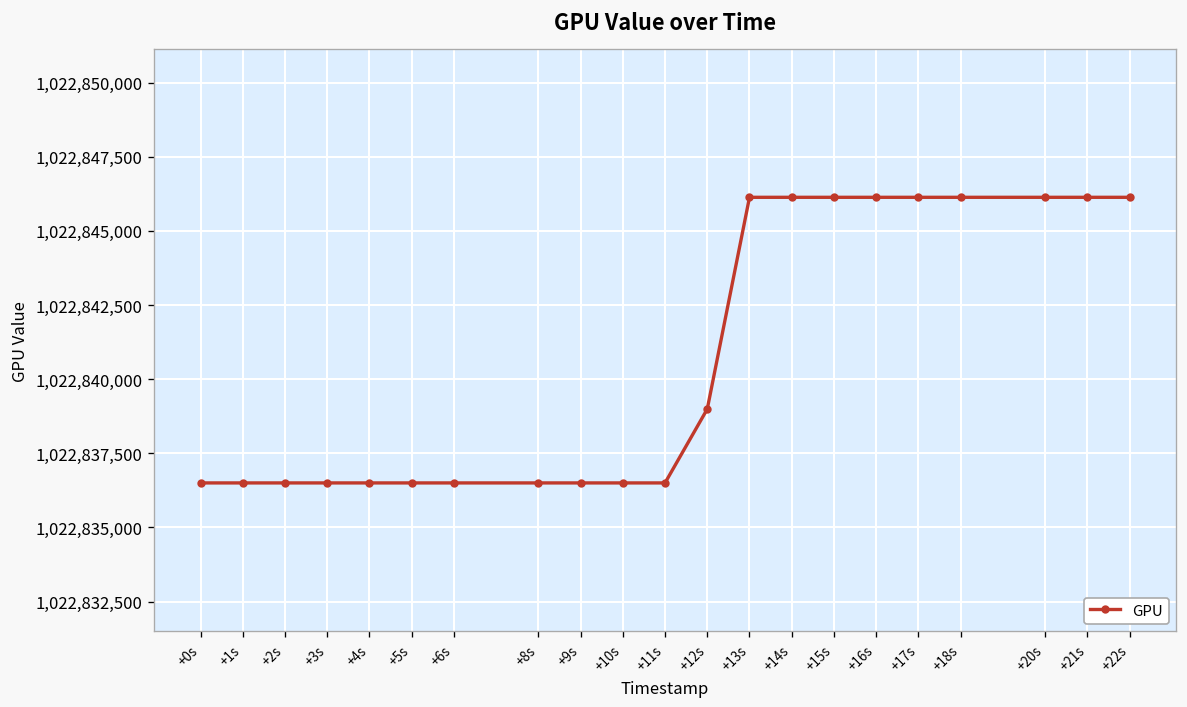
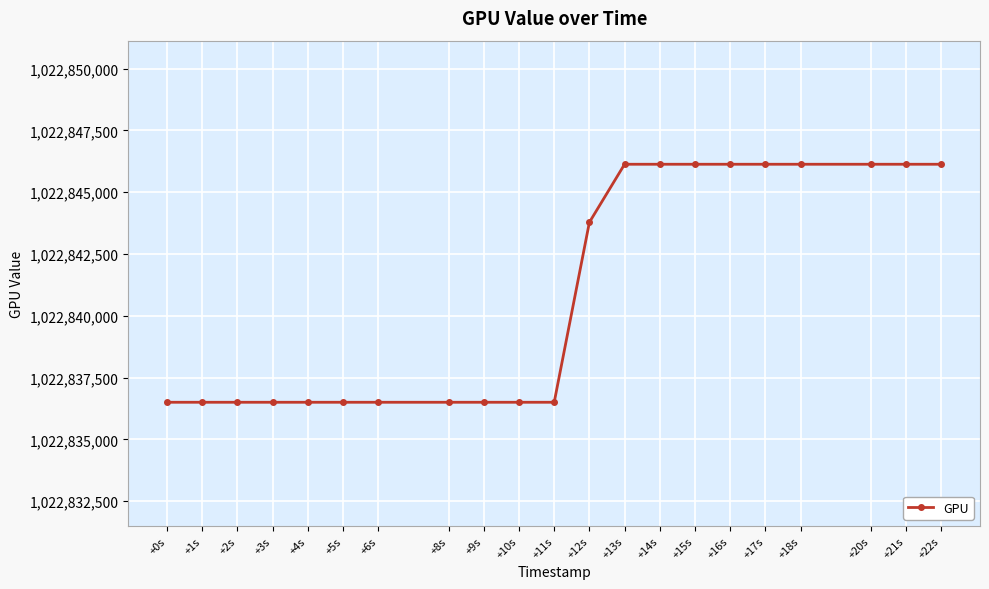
  {
    "+0s": "1,022,836,500",
    "+1s": "1,022,836,500",
    "+2s": "1,022,836,500",
    "+3s": "1,022,836,500",
    "+4s": "1,022,836,500",
    "+5s": "1,022,836,500",
    "+6s": "1,022,836,500",
    "+8s": "1,022,836,500",
    "+9s": "1,022,836,500",
    "+10s": "1,022,836,500",
    "+11s": "1,022,836,500",
-   "+12s": "1,022,839,000",
+   "+12s": "1,022,843,800",
    "+13s": "1,022,846,100",
    "+14s": "1,022,846,100",
    "+15s": "1,022,846,100",
    "+16s": "1,022,846,100",
    "+17s": "1,022,846,100",
    "+18s": "1,022,846,100",
    "+20s": "1,022,846,100",
    "+21s": "1,022,846,100",
    "+22s": "1,022,846,100"
  }
